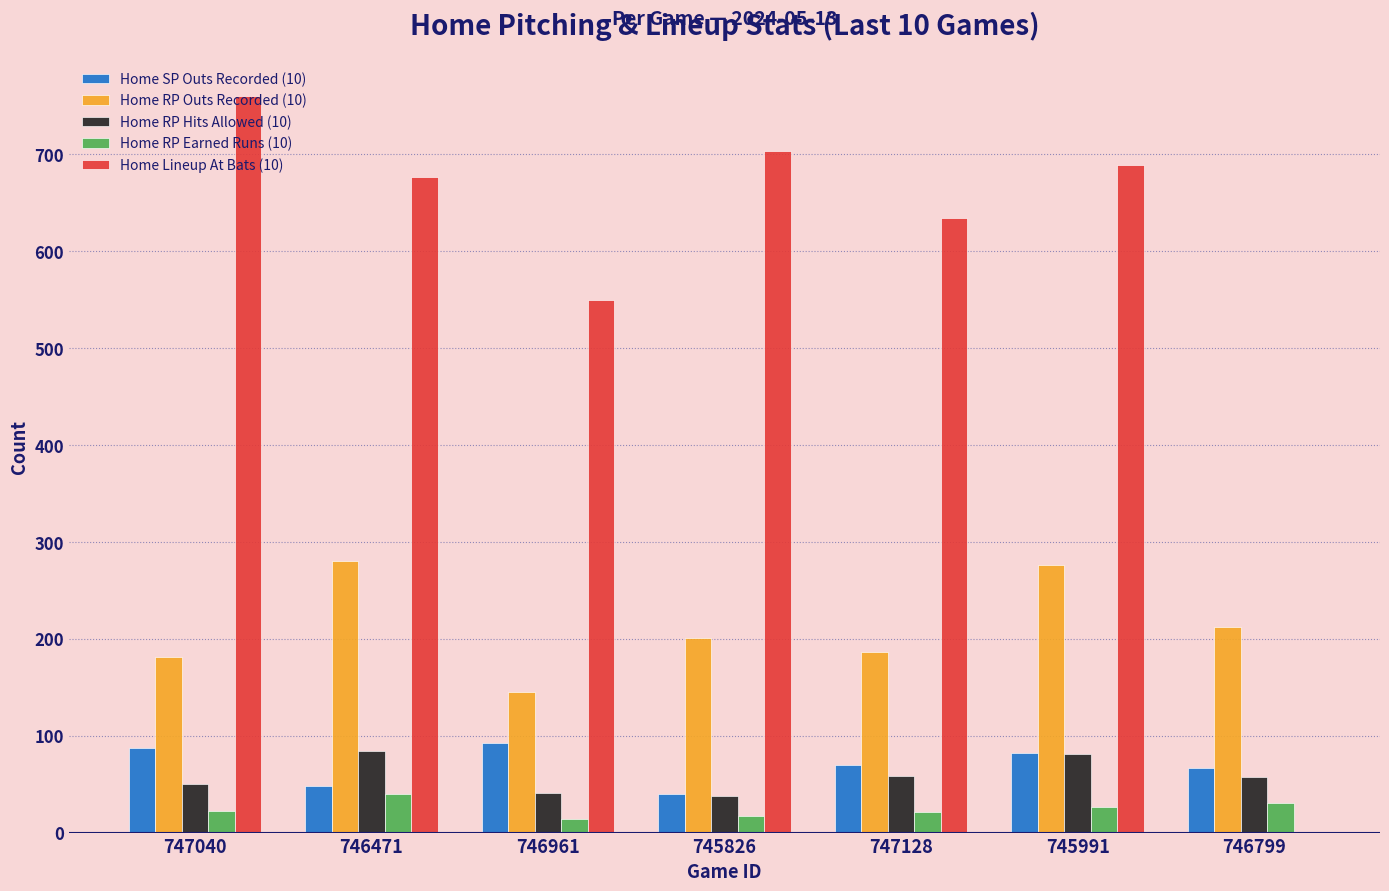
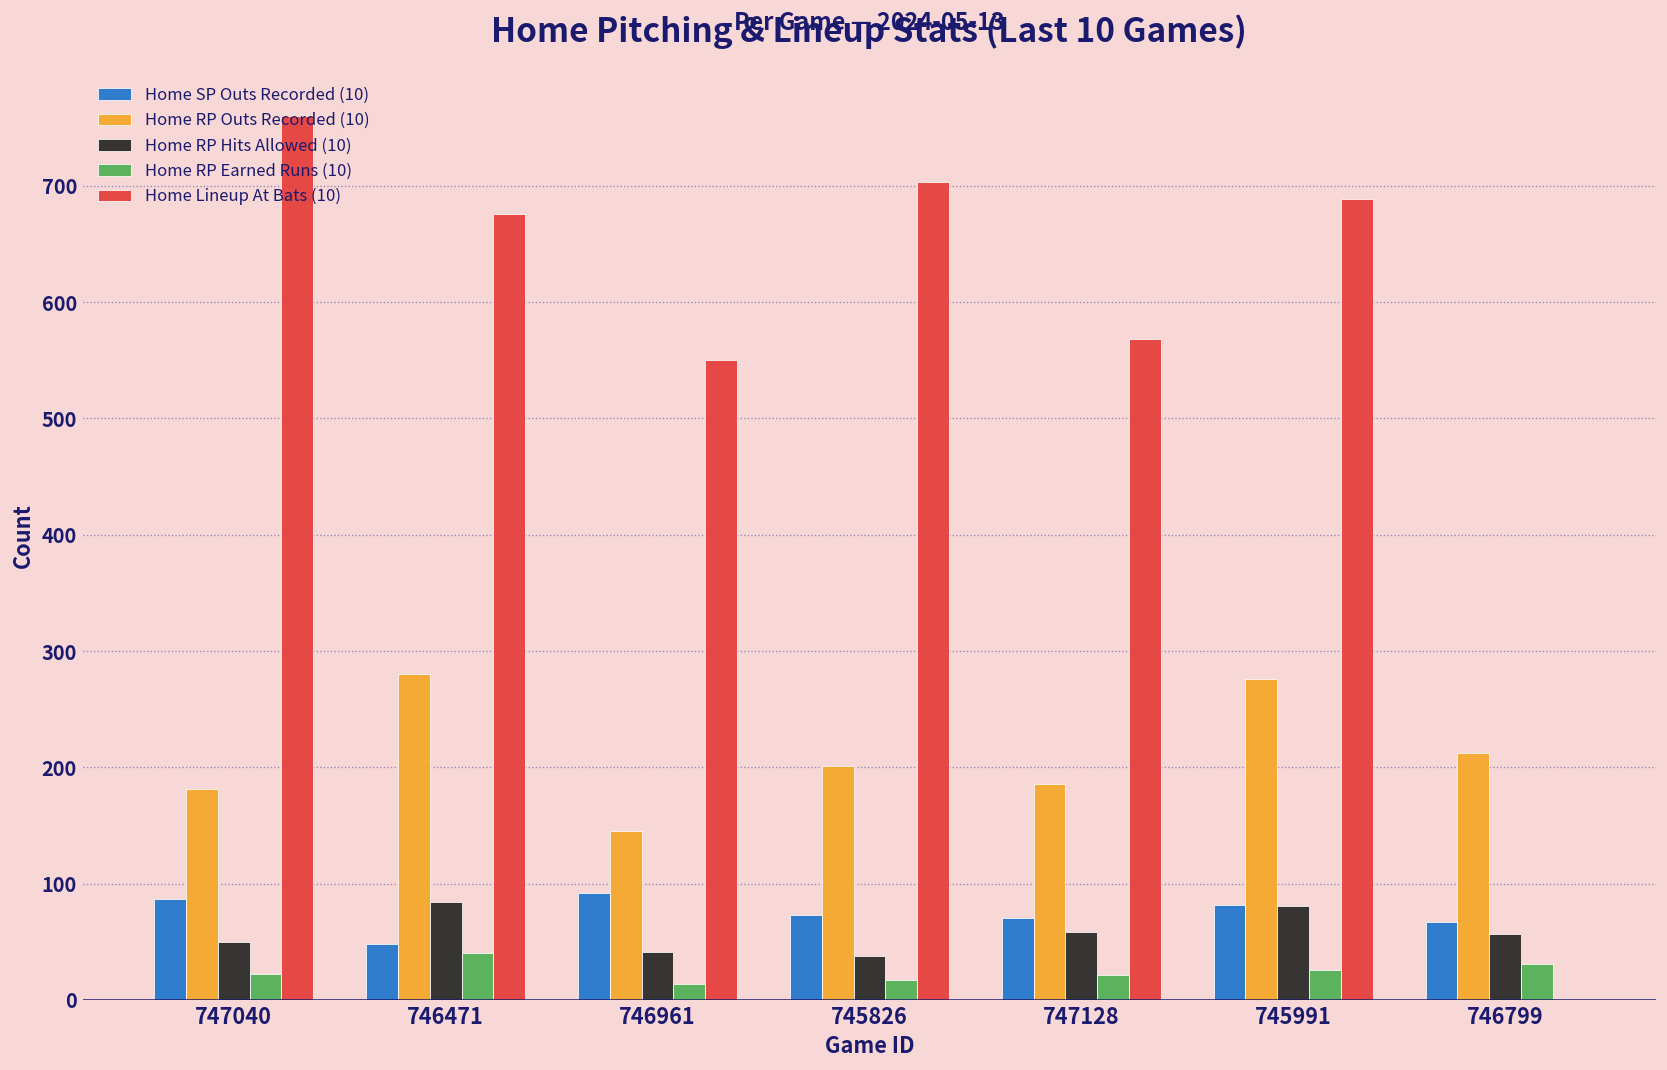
  {
    "Home SP Outs Recorded (10)": {
      "747040": 90,
      "746471": 50,
      "746961": 90,
-     "745826": 40,
+     "745826": 70,
      "747128": 70,
      "745991": 80,
      "746799": 70
    },
    "Home RP Outs Recorded (10)": {
      "747040": 180,
      "746471": 280,
      "746961": 150,
      "745826": 200,
      "747128": 190,
      "745991": 280,
      "746799": 210
    },
    "Home RP Hits Allowed (10)": {
      "747040": 50,
      "746471": 80,
      "746961": 40,
      "745826": 40,
      "747128": 60,
      "745991": 80,
      "746799": 60
    },
    "Home RP Earned Runs (10)": {
      "747040": 20,
      "746471": 40,
      "746961": 10,
      "745826": 20,
      "747128": 20,
      "745991": 30,
      "746799": 30
    },
    "Home Lineup At Bats (10)": {
      "747040": 760,
      "746471": 680,
      "746961": 550,
      "745826": 700,
-     "747128": 630,
+     "747128": 570,
      "745991": 690,
      "746799": 0
    }
  }
